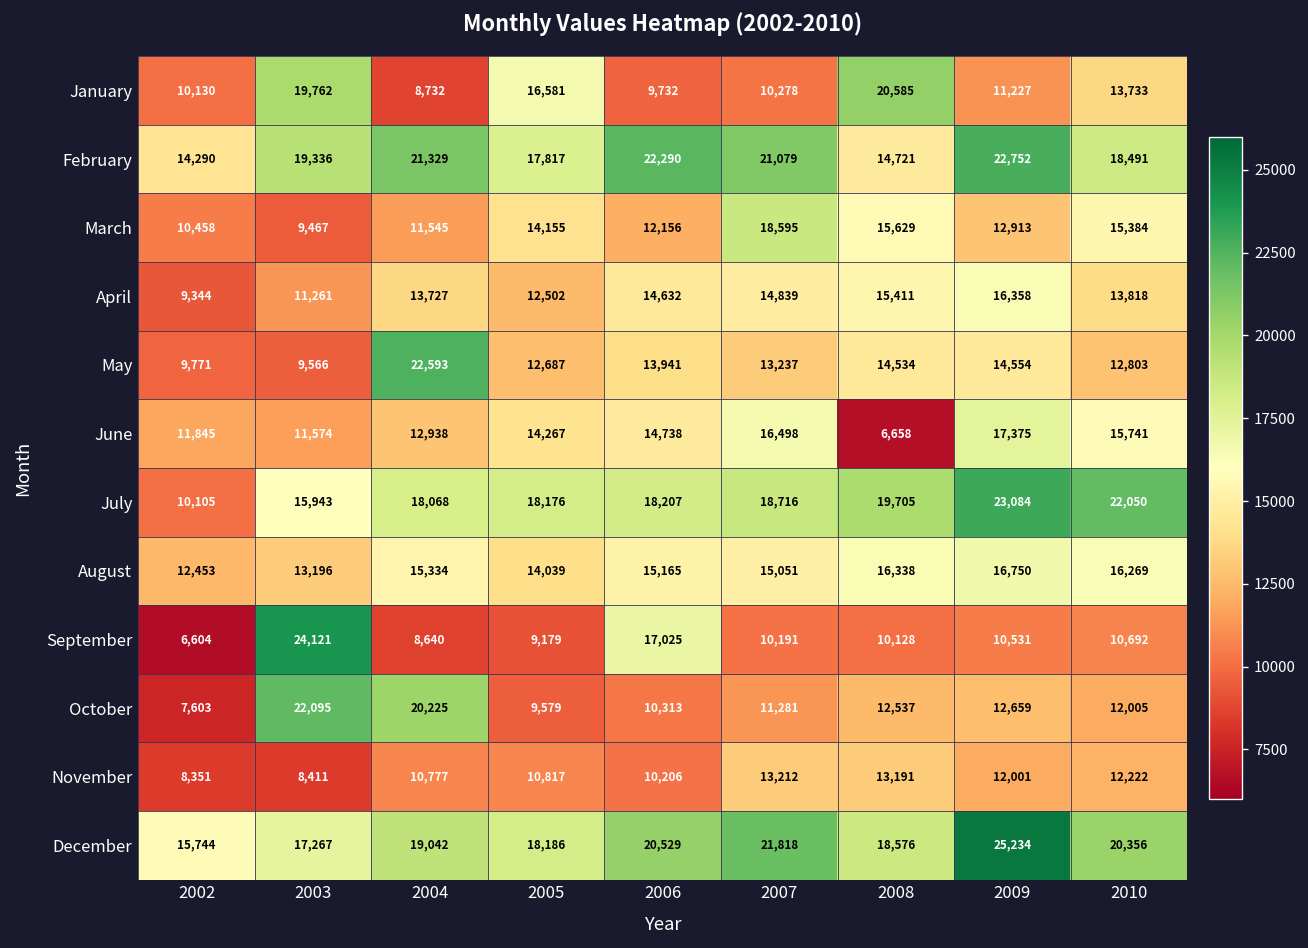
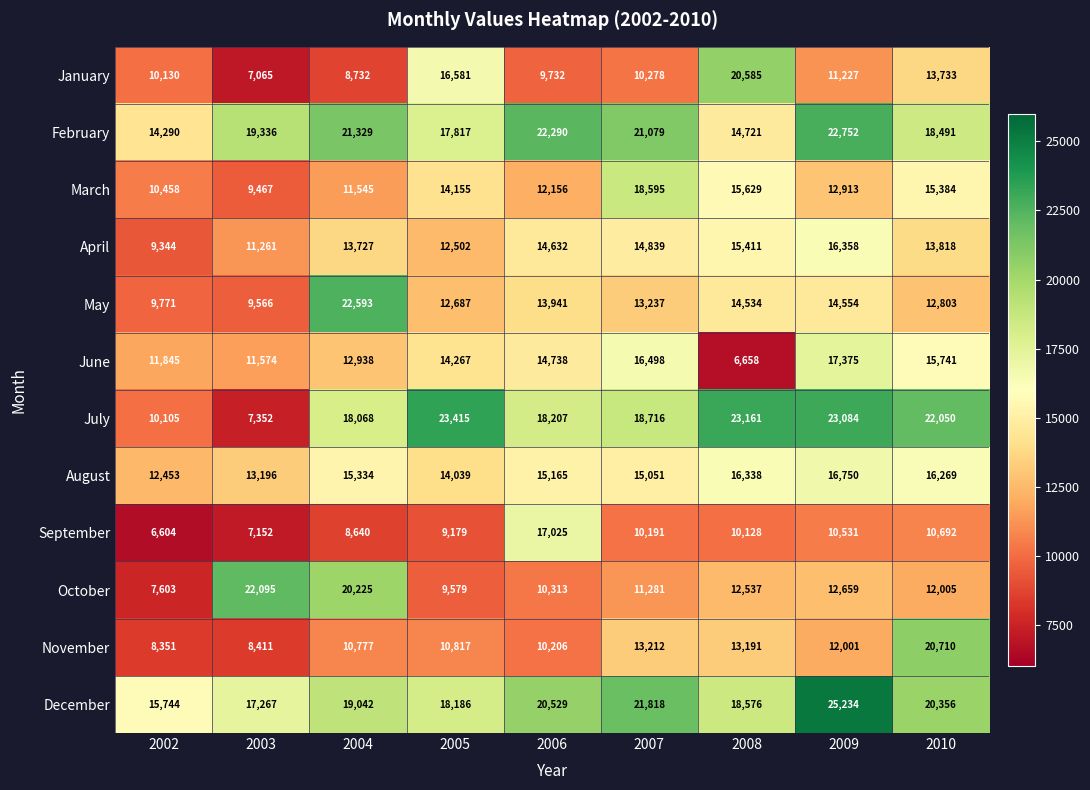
  {
    "January": {
      "2002": "10,130",
-     "2003": "19,762",
+     "2003": "7,065",
      "2004": "8,732",
      "2005": "16,581",
      "2006": "9,732",
      "2007": "10,278",
      "2008": "20,585",
      "2009": "11,227",
      "2010": "13,733"
    },
    "February": {
      "2002": "14,290",
      "2003": "19,336",
      "2004": "21,329",
      "2005": "17,817",
      "2006": "22,290",
      "2007": "21,079",
      "2008": "14,721",
      "2009": "22,752",
      "2010": "18,491"
    },
    "March": {
      "2002": "10,458",
      "2003": "9,467",
      "2004": "11,545",
      "2005": "14,155",
      "2006": "12,156",
      "2007": "18,595",
      "2008": "15,629",
      "2009": "12,913",
      "2010": "15,384"
    },
    "April": {
      "2002": "9,344",
      "2003": "11,261",
      "2004": "13,727",
      "2005": "12,502",
      "2006": "14,632",
      "2007": "14,839",
      "2008": "15,411",
      "2009": "16,358",
      "2010": "13,818"
    },
    "May": {
      "2002": "9,771",
      "2003": "9,566",
      "2004": "22,593",
      "2005": "12,687",
      "2006": "13,941",
      "2007": "13,237",
      "2008": "14,534",
      "2009": "14,554",
      "2010": "12,803"
    },
    "June": {
      "2002": "11,845",
      "2003": "11,574",
      "2004": "12,938",
      "2005": "14,267",
      "2006": "14,738",
      "2007": "16,498",
      "2008": "6,658",
      "2009": "17,375",
      "2010": "15,741"
    },
    "July": {
      "2002": "10,105",
-     "2003": "15,943",
+     "2003": "7,352",
      "2004": "18,068",
-     "2005": "18,176",
+     "2005": "23,415",
      "2006": "18,207",
      "2007": "18,716",
-     "2008": "19,705",
+     "2008": "23,161",
      "2009": "23,084",
      "2010": "22,050"
    },
    "August": {
      "2002": "12,453",
      "2003": "13,196",
      "2004": "15,334",
      "2005": "14,039",
      "2006": "15,165",
      "2007": "15,051",
      "2008": "16,338",
      "2009": "16,750",
      "2010": "16,269"
    },
    "September": {
      "2002": "6,604",
-     "2003": "24,121",
+     "2003": "7,152",
      "2004": "8,640",
      "2005": "9,179",
      "2006": "17,025",
      "2007": "10,191",
      "2008": "10,128",
      "2009": "10,531",
      "2010": "10,692"
    },
    "October": {
      "2002": "7,603",
      "2003": "22,095",
      "2004": "20,225",
      "2005": "9,579",
      "2006": "10,313",
      "2007": "11,281",
      "2008": "12,537",
      "2009": "12,659",
      "2010": "12,005"
    },
    "November": {
      "2002": "8,351",
      "2003": "8,411",
      "2004": "10,777",
      "2005": "10,817",
      "2006": "10,206",
      "2007": "13,212",
      "2008": "13,191",
      "2009": "12,001",
-     "2010": "12,222"
+     "2010": "20,710"
    },
    "December": {
      "2002": "15,744",
      "2003": "17,267",
      "2004": "19,042",
      "2005": "18,186",
      "2006": "20,529",
      "2007": "21,818",
      "2008": "18,576",
      "2009": "25,234",
      "2010": "20,356"
    }
  }
